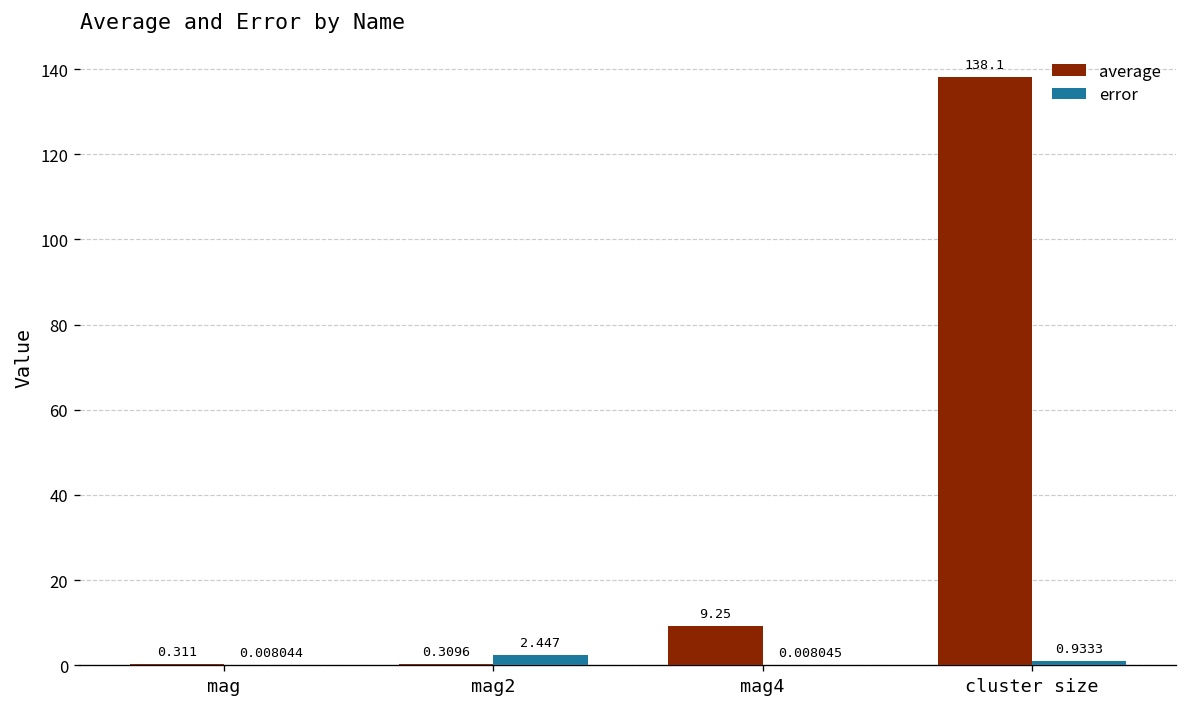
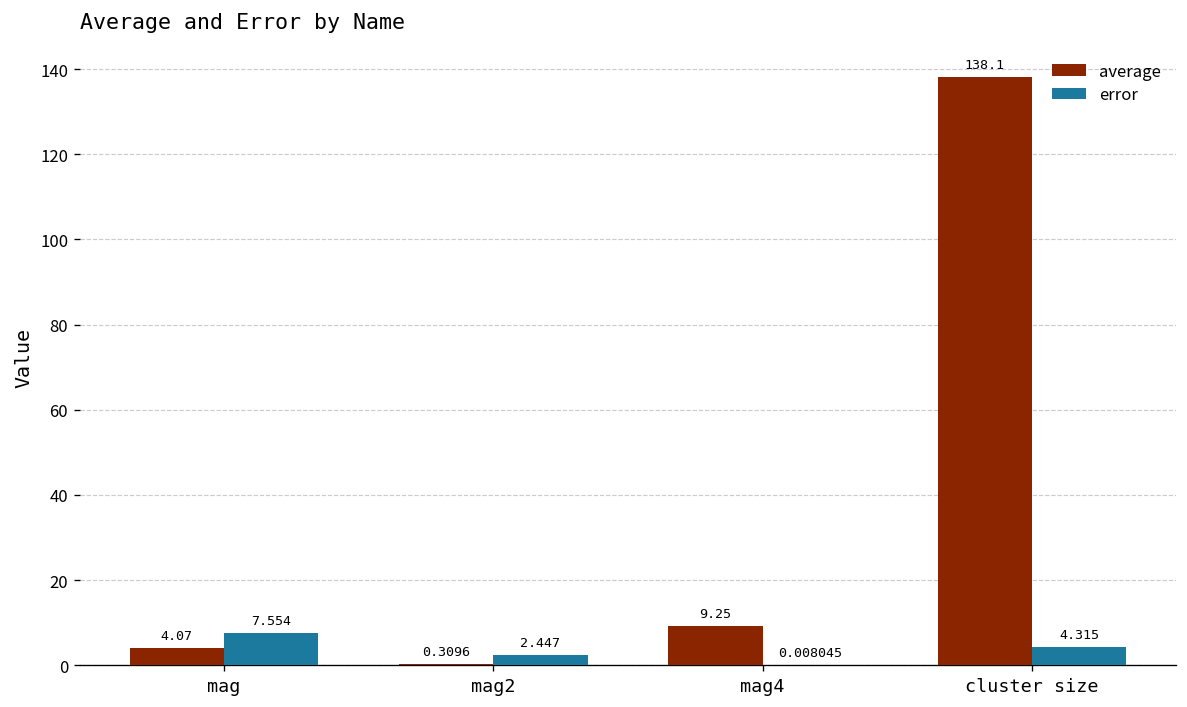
  {
    "average": {
-     "mag": 0.311,
+     "mag": 4.07,
      "mag2": 0.3096,
      "mag4": 9.25,
      "cluster size": 138.1
    },
    "error": {
-     "mag": 0.008044,
+     "mag": 7.554,
      "mag2": 2.447,
      "mag4": 0.008045,
-     "cluster size": 0.9333
+     "cluster size": 4.315
    }
  }
